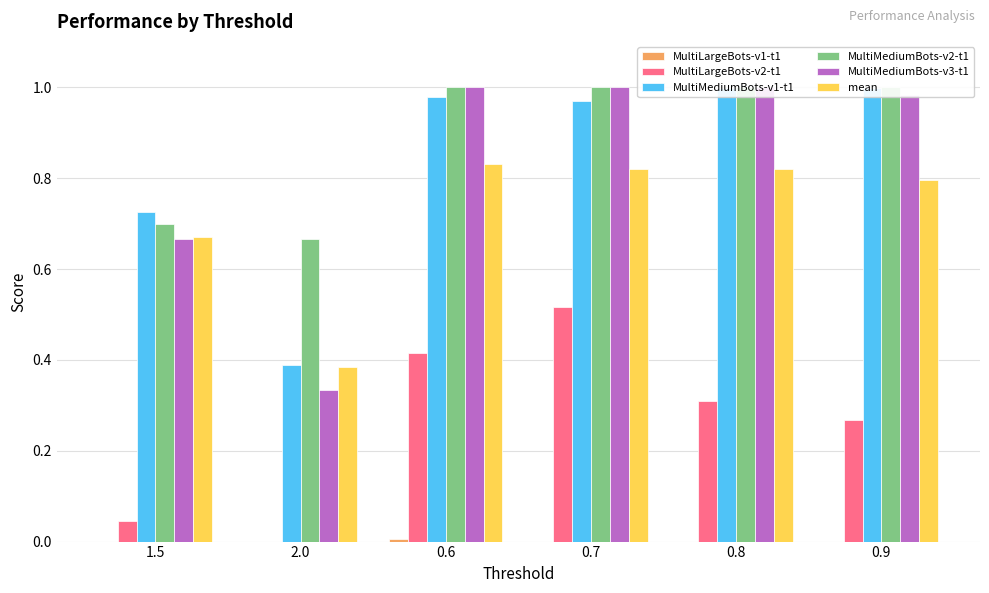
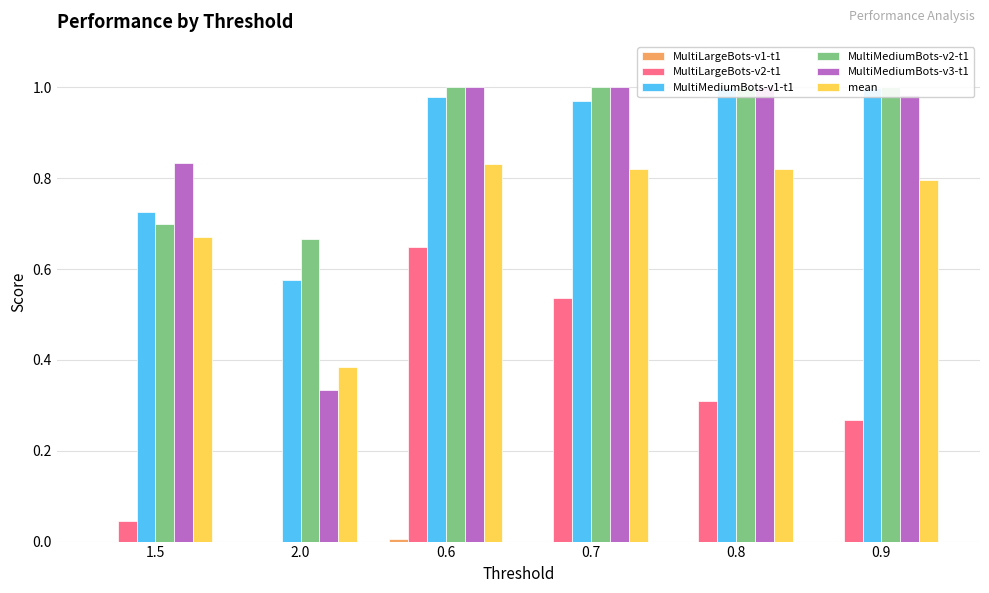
  {
    "MultiLargeBots-v2-t1": {
      "1.5": 0.05,
      "2.0": 0.00,
-     "0.6": 0.42,
-     "0.7": 0.52,
+     "0.6": 0.65,
+     "0.7": 0.54,
      "0.8": 0.31,
      "0.9": 0.27
    },
    "MultiMediumBots-v1-t1": {
      "1.5": 0.73,
-     "2.0": 0.39,
+     "2.0": 0.58,
      "0.6": 0.98,
      "0.7": 0.97
    },
    "MultiMediumBots-v2-t1": {
      "1.5": 0.70,
      "2.0": 0.67,
      "0.6": 1.00,
      "0.7": 1.00
    },
    "MultiMediumBots-v3-t1": {
-     "1.5": 0.67,
+     "1.5": 0.83,
      "2.0": 0.33,
      "0.6": 1.00,
      "0.7": 1.00
    }
  }
